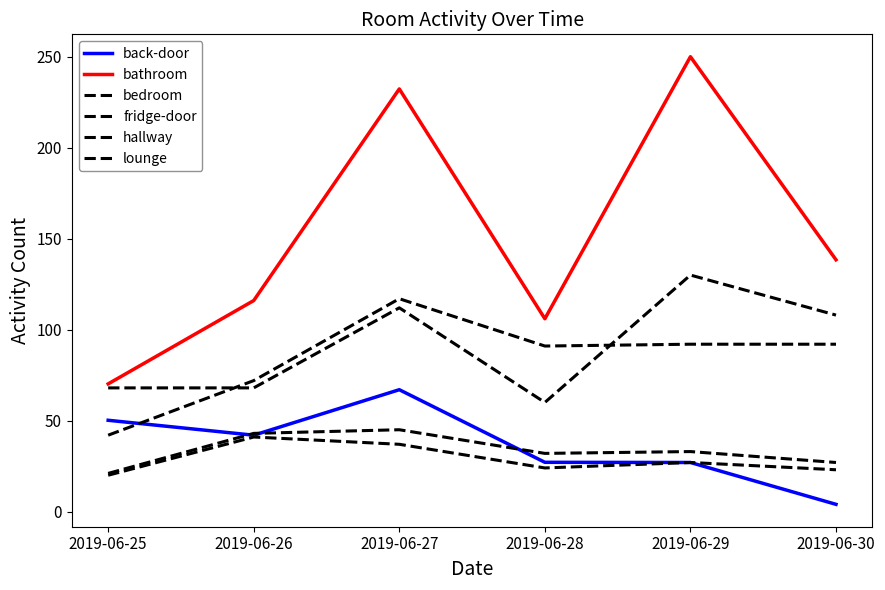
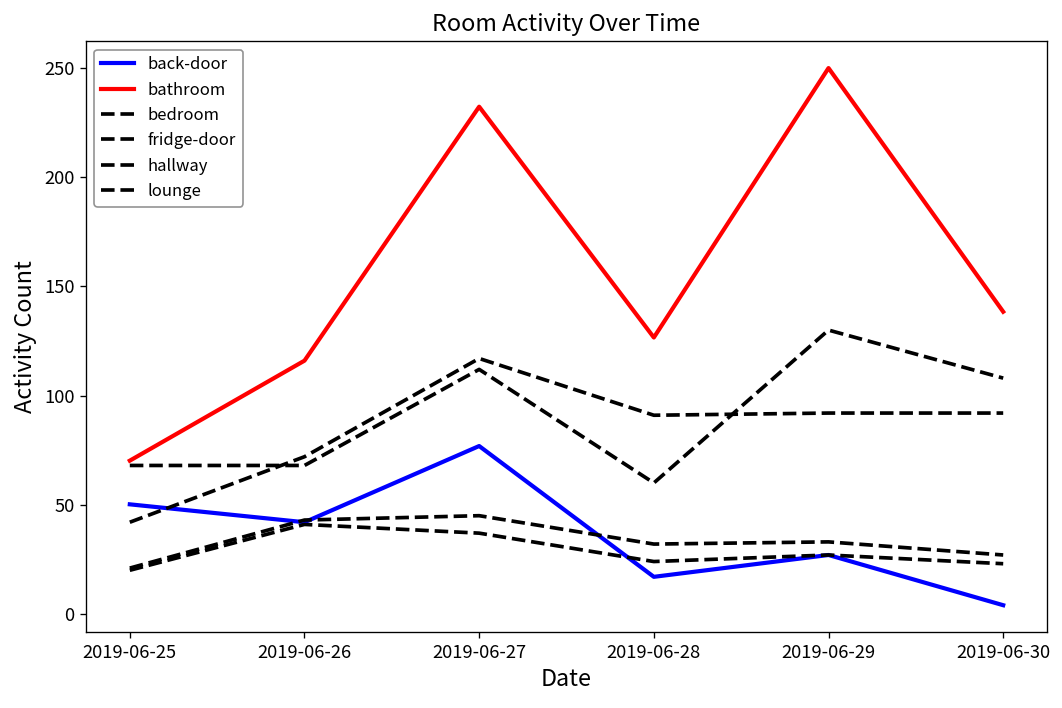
  {
    "back-door": {
      "2019-06-25": 50,
-     "2019-06-27": 67,
-     "2019-06-28": 27,
+     "2019-06-27": 77,
+     "2019-06-28": 17,
      "2019-06-30": 4
    },
    "bathroom": {
      "2019-06-25": 70,
      "2019-06-26": 116,
      "2019-06-27": 232,
-     "2019-06-28": 106,
+     "2019-06-28": 127,
      "2019-06-29": 250,
      "2019-06-30": 138
    }
  }
